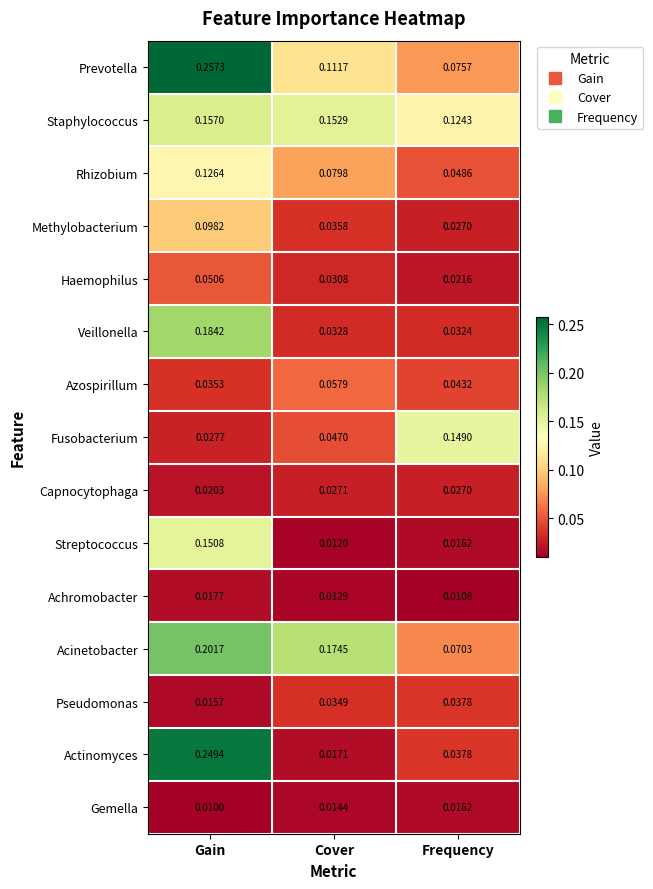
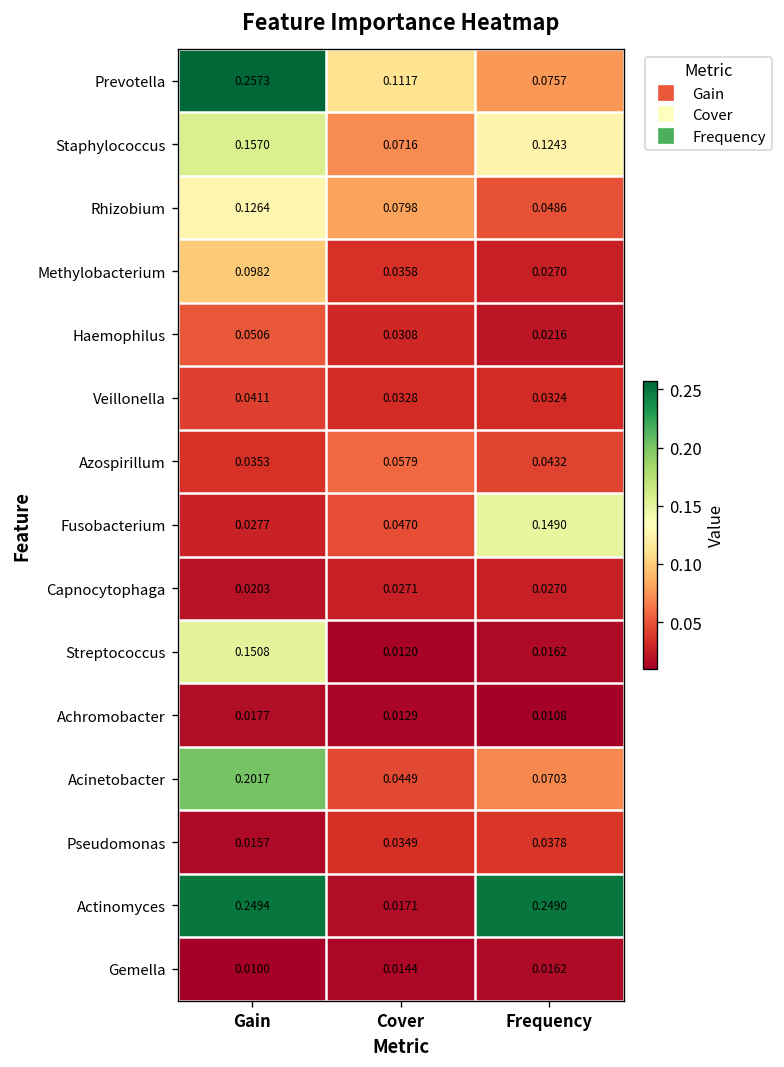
  {
    "Prevotella": {
      "Gain": 0.2573,
      "Cover": 0.1117,
      "Frequency": 0.0757
    },
    "Staphylococcus": {
      "Gain": 0.1570,
-     "Cover": 0.1529,
+     "Cover": 0.0716,
      "Frequency": 0.1243
    },
    "Rhizobium": {
      "Gain": 0.1264,
      "Cover": 0.0798,
      "Frequency": 0.0486
    },
    "Methylobacterium": {
      "Gain": 0.0982,
      "Cover": 0.0358,
      "Frequency": 0.0270
    },
    "Haemophilus": {
      "Gain": 0.0506,
      "Cover": 0.0308,
      "Frequency": 0.0216
    },
    "Veillonella": {
-     "Gain": 0.1842,
+     "Gain": 0.0411,
      "Cover": 0.0328,
      "Frequency": 0.0324
    },
    "Azospirillum": {
      "Gain": 0.0353,
      "Cover": 0.0579,
      "Frequency": 0.0432
    },
    "Fusobacterium": {
      "Gain": 0.0277,
      "Cover": 0.0470,
      "Frequency": 0.1490
    },
    "Capnocytophaga": {
      "Gain": 0.0203,
      "Cover": 0.0271,
      "Frequency": 0.0270
    },
    "Streptococcus": {
      "Gain": 0.1508,
      "Cover": 0.0120,
      "Frequency": 0.0162
    },
    "Achromobacter": {
      "Gain": 0.0177,
      "Cover": 0.0129,
      "Frequency": 0.0108
    },
    "Acinetobacter": {
      "Gain": 0.2017,
-     "Cover": 0.1745,
+     "Cover": 0.0449,
      "Frequency": 0.0703
    },
    "Pseudomonas": {
      "Gain": 0.0157,
      "Cover": 0.0349,
      "Frequency": 0.0378
    },
    "Actinomyces": {
      "Gain": 0.2494,
      "Cover": 0.0171,
-     "Frequency": 0.0378
+     "Frequency": 0.2490
    },
    "Gemella": {
      "Gain": 0.0100,
      "Cover": 0.0144,
      "Frequency": 0.0162
    }
  }
